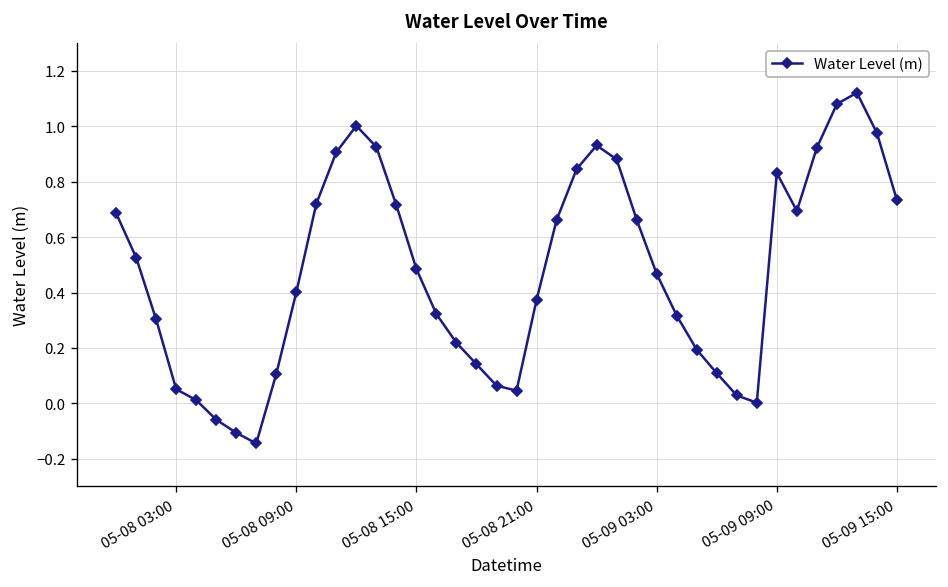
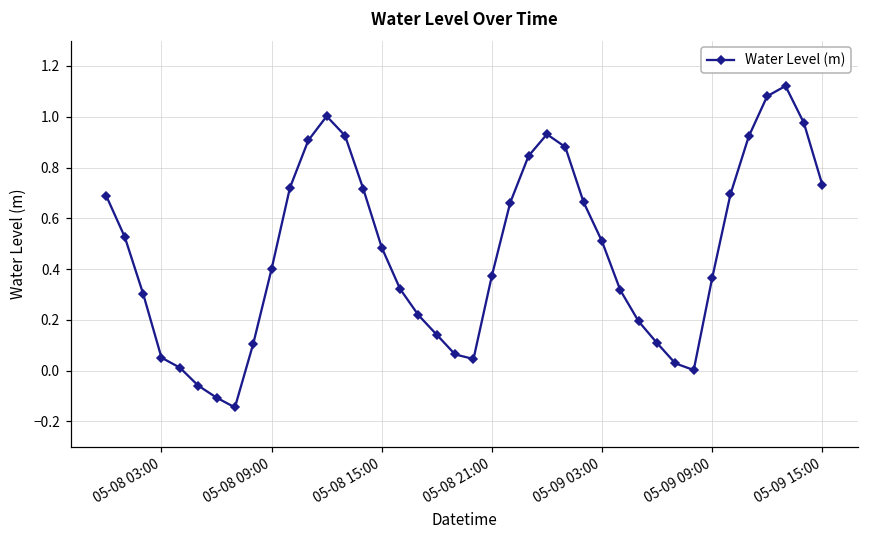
  {
    "05-08 03:00": 0.05,
    "05-08 09:00": 0.40,
    "05-08 15:00": 0.49,
    "05-08 21:00": 0.37,
-   "05-09 03:00": 0.47,
-   "05-09 09:00": 0.83,
+   "05-09 03:00": 0.51,
+   "05-09 09:00": 0.36,
    "05-09 15:00": 0.73
  }
